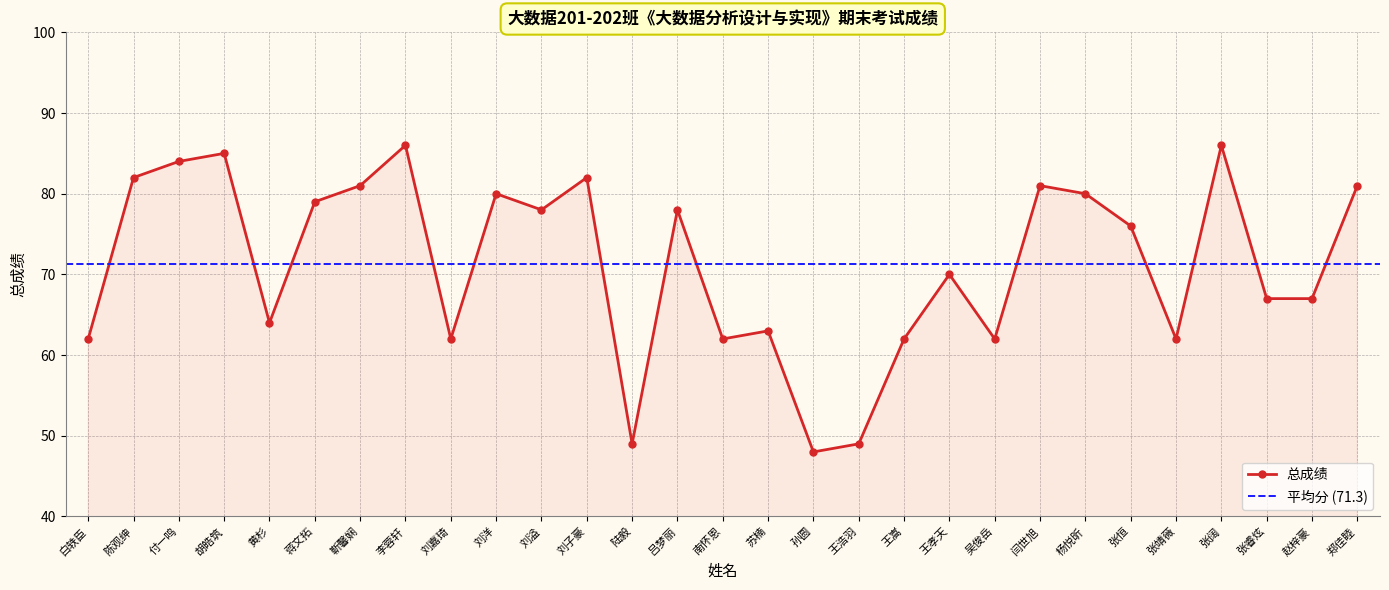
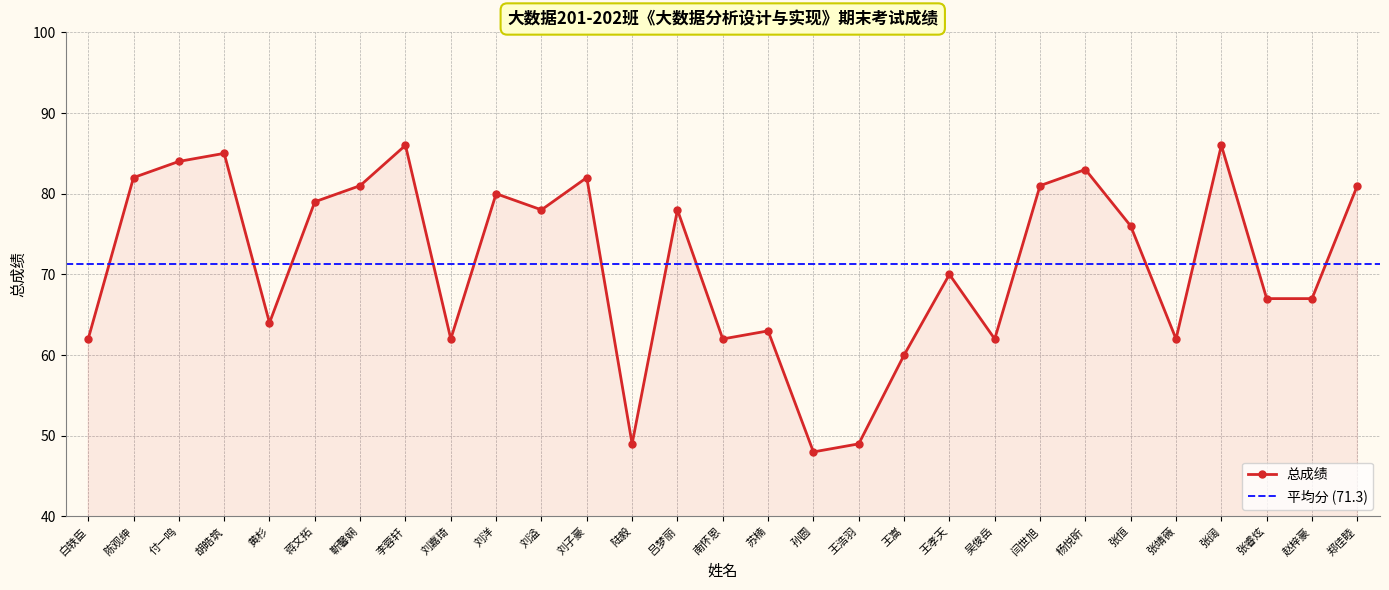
  {
    "白轶臣": 62,
    "陈观绅": 82,
    "付一鸣": 84,
    "胡皓筑": 85,
    "黄杉": 64,
    "蒋文拓": 79,
    "靳馨娴": 81,
    "李蓉轩": 86,
    "刘嘉琦": 62,
    "刘洋": 80,
    "刘溢": 78,
    "刘子豪": 82,
    "陆毅": 49,
    "吕梦丽": 78,
    "南怀恩": 62,
    "苏楠": 63,
    "孙圆": 48,
    "王浩羽": 49,
-   "王嵩": 62,
+   "王嵩": 60,
    "王孝天": 70,
    "吴俊岳": 62,
    "闫世旭": 81,
-   "杨悦昕": 80,
+   "杨悦昕": 83,
    "张恒": 76,
    "张靖薇": 62,
    "张阔": 86,
    "张睿炫": 67,
    "赵梓豪": 67,
    "郑佳睦": 81
  }
